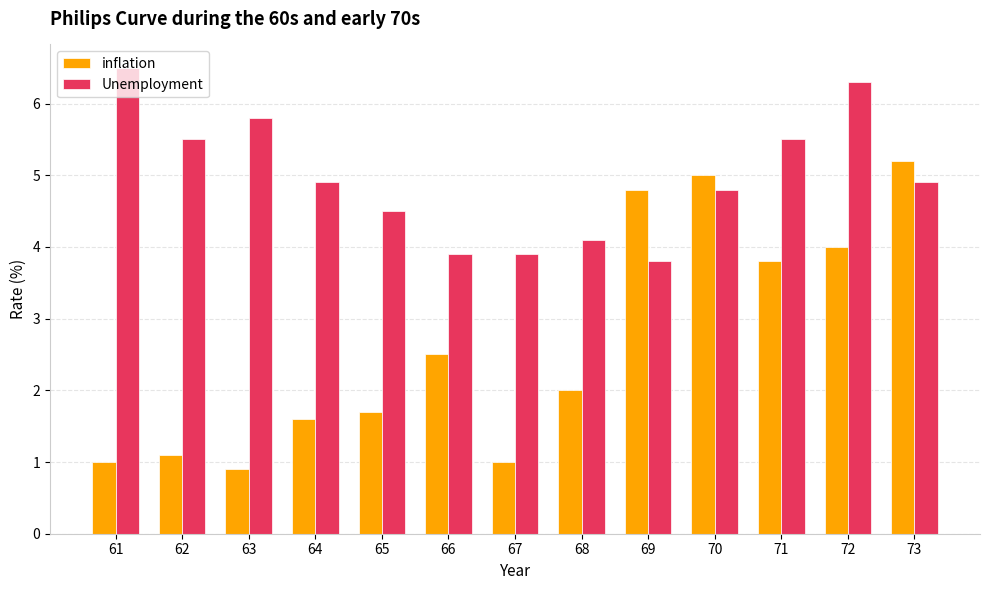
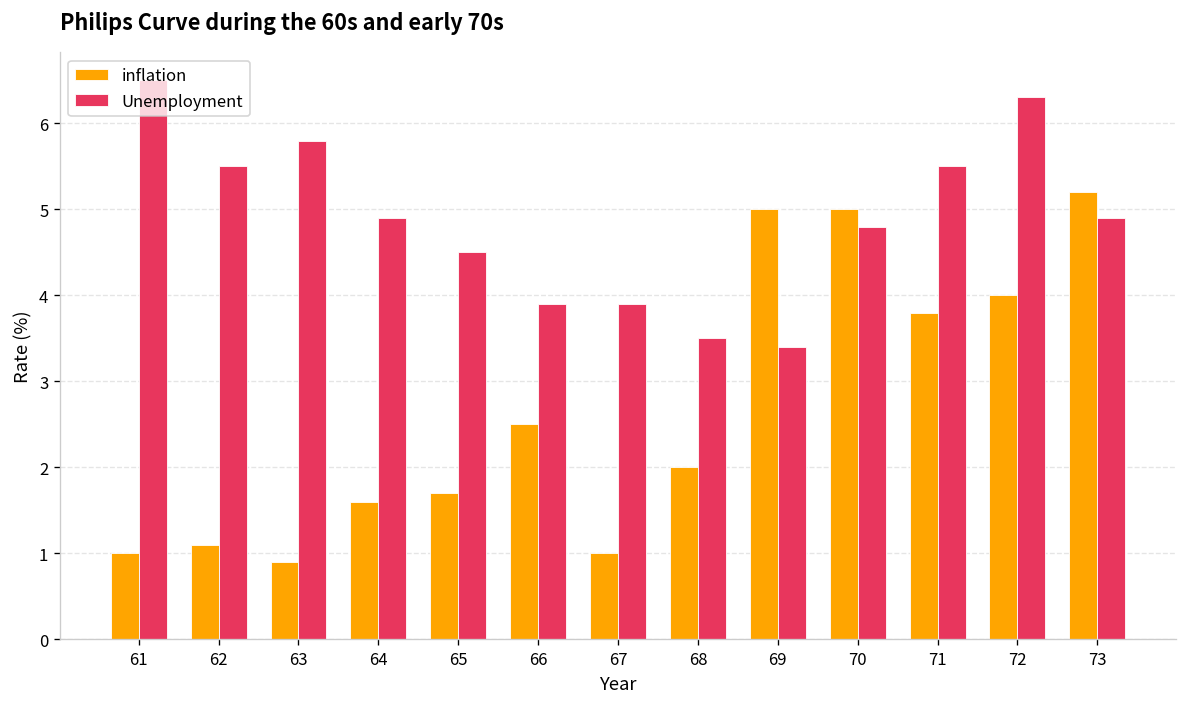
  {
    "inflation": {
      "61": 1.0,
      "62": 1.1,
      "63": 0.9,
      "64": 1.6,
      "65": 1.7,
      "66": 2.5,
      "67": 1.0,
      "68": 2.0,
-     "69": 4.8,
+     "69": 5.0,
      "70": 5.0,
      "71": 3.8,
      "72": 4.0,
      "73": 5.2
    },
    "Unemployment": {
      "62": 5.5,
      "63": 5.8,
      "64": 4.9,
      "65": 4.5,
      "66": 3.9,
      "67": 3.9,
-     "68": 4.1,
-     "69": 3.8,
+     "68": 3.5,
+     "69": 3.4,
      "70": 4.8,
      "71": 5.5,
      "72": 6.3,
      "73": 4.9
    }
  }
